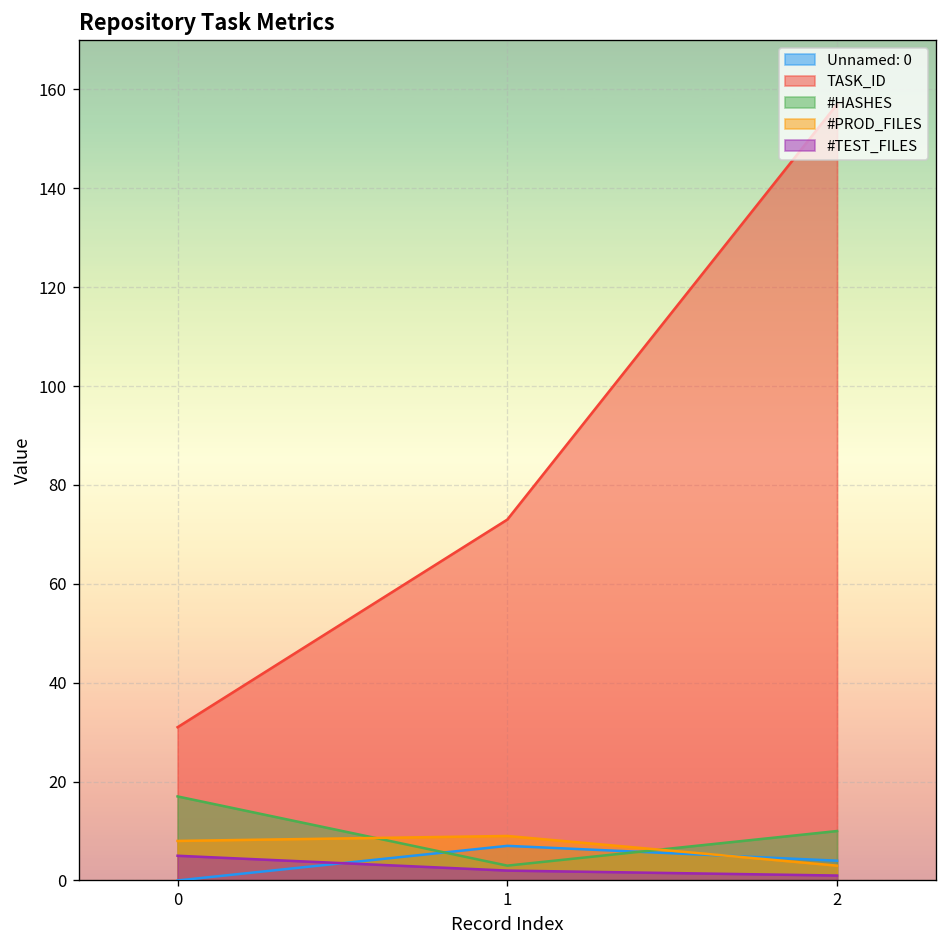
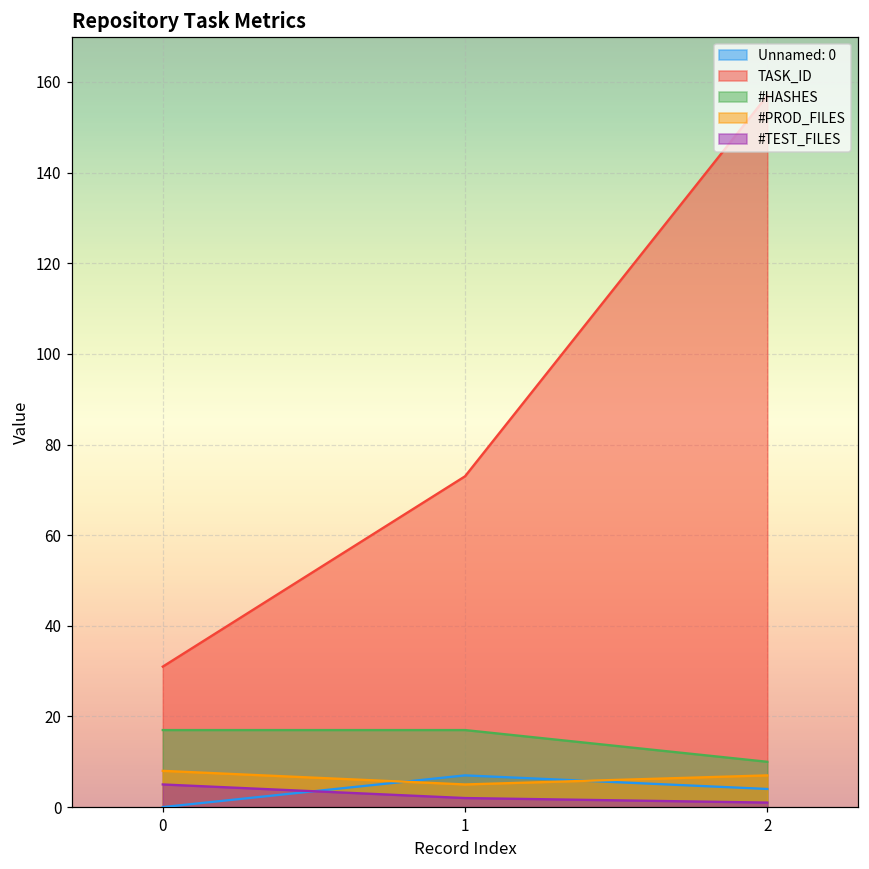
  {
    "Unnamed: 0": {
      "0": 0,
      "1": 7,
      "2": 4
    },
    "TASK_ID": {
      "0": 31,
      "1": 73
    },
    "#HASHES": {
      "0": 17,
-     "1": 3,
+     "1": 17,
      "2": 10
    },
    "#PROD_FILES": {
      "0": 8,
-     "1": 9,
-     "2": 3
+     "1": 5,
+     "2": 7
    },
    "#TEST_FILES": {
      "0": 5,
      "1": 2,
      "2": 1
    }
  }
